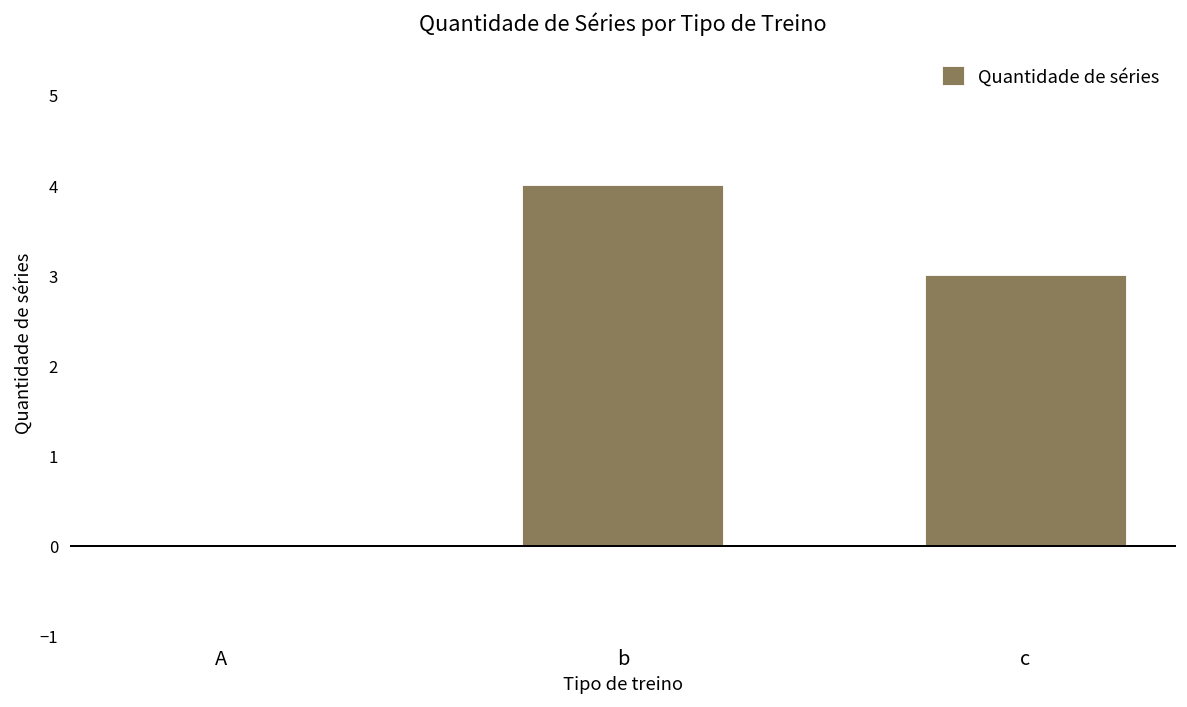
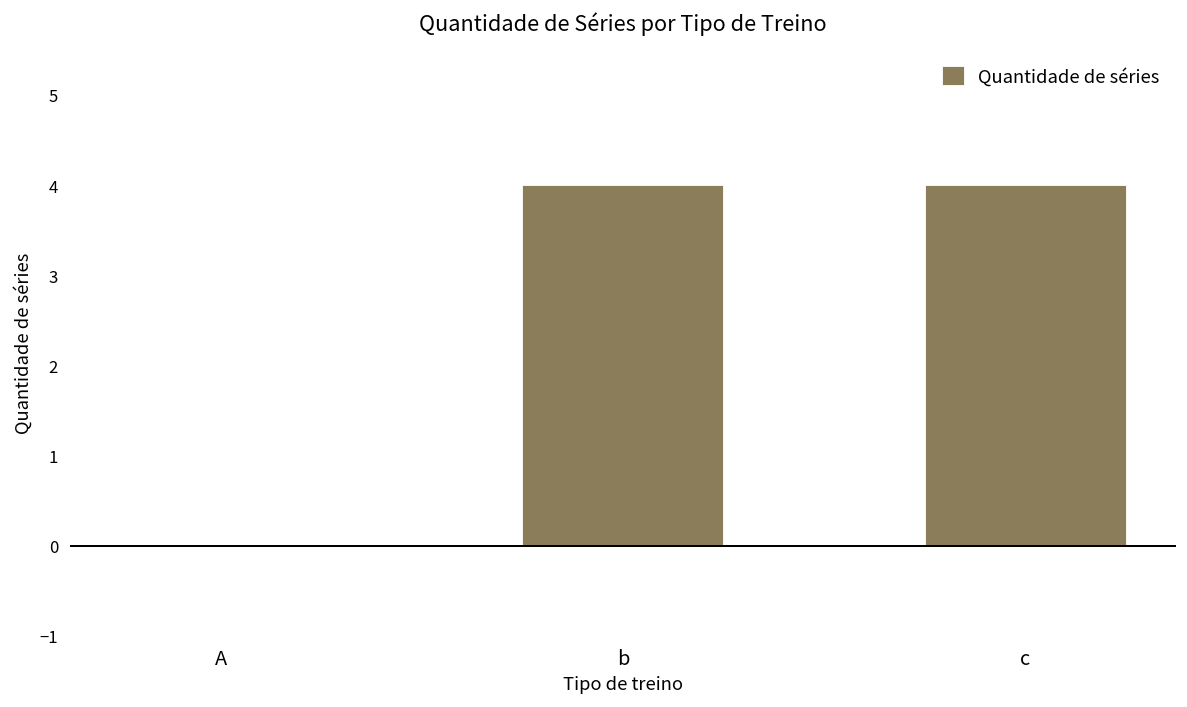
  {
    "A": 0,
    "b": 4,
-   "c": 3
+   "c": 4
  }
